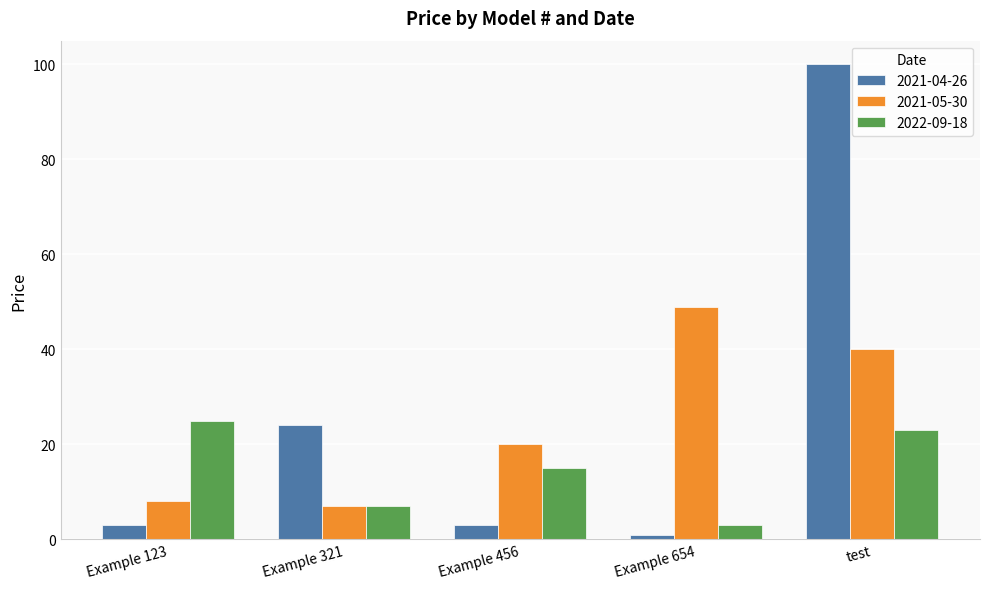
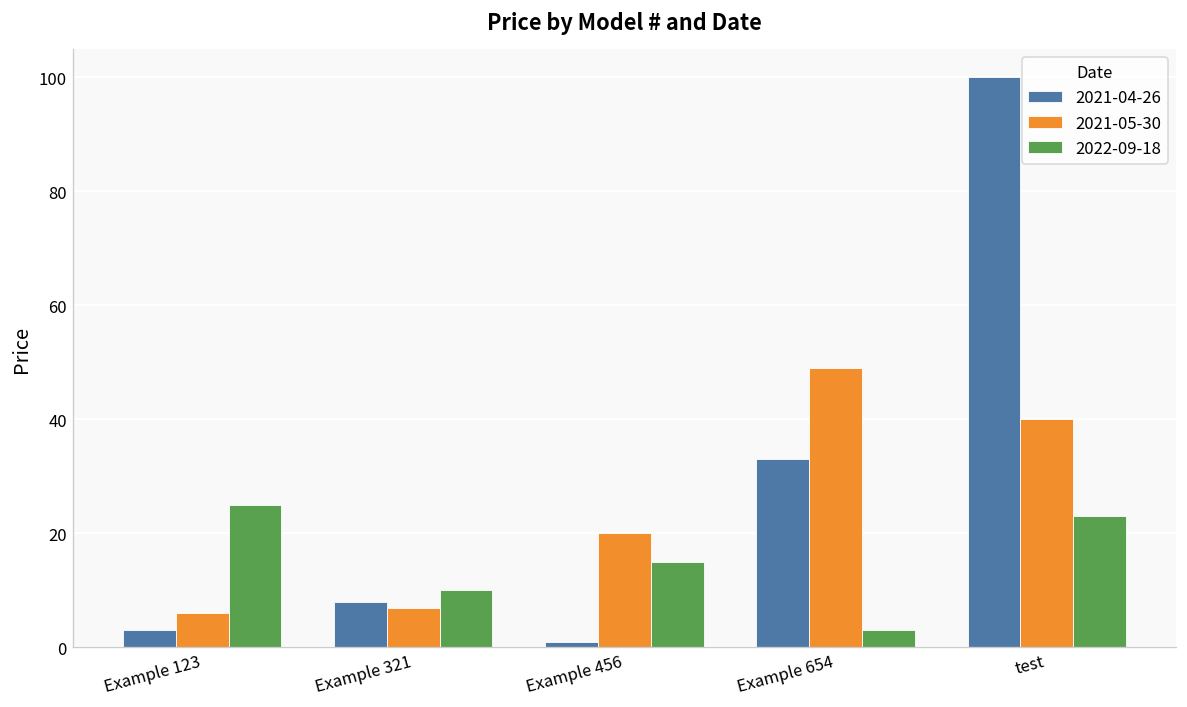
  {
    "2021-04-26": {
      "Example 123": 3,
-     "Example 321": 24,
-     "Example 456": 3,
-     "Example 654": 1,
+     "Example 321": 8,
+     "Example 456": 1,
+     "Example 654": 33,
      "test": 100
    },
    "2021-05-30": {
-     "Example 123": 8,
+     "Example 123": 6,
      "Example 321": 7,
      "Example 456": 20,
      "Example 654": 49,
      "test": 40
    },
    "2022-09-18": {
      "Example 123": 25,
-     "Example 321": 7,
+     "Example 321": 10,
      "Example 456": 15,
      "Example 654": 3,
      "test": 23
    }
  }
